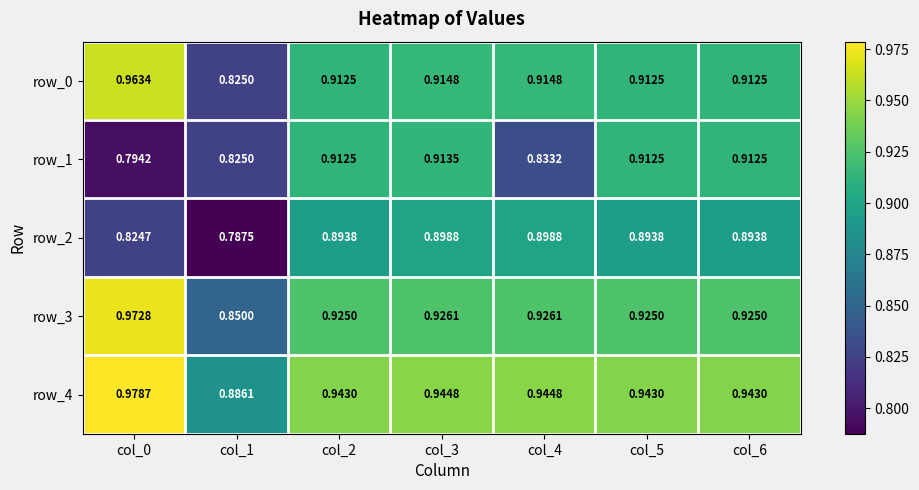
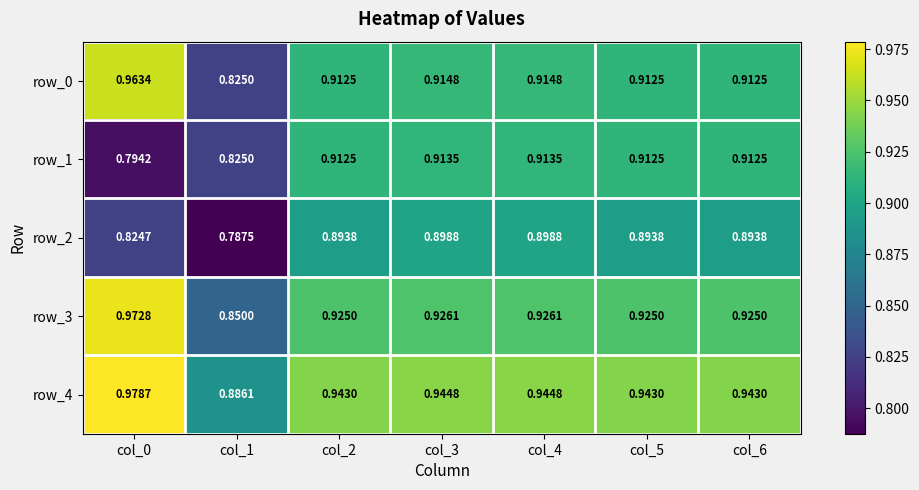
  {
    "row_0": {
      "col_0": 0.9634,
      "col_1": 0.8250,
      "col_2": 0.9125,
      "col_3": 0.9148,
      "col_4": 0.9148,
      "col_5": 0.9125,
      "col_6": 0.9125
    },
    "row_1": {
      "col_0": 0.7942,
      "col_1": 0.8250,
      "col_2": 0.9125,
      "col_3": 0.9135,
-     "col_4": 0.8332,
+     "col_4": 0.9135,
      "col_5": 0.9125,
      "col_6": 0.9125
    },
    "row_2": {
      "col_0": 0.8247,
      "col_1": 0.7875,
      "col_2": 0.8938,
      "col_3": 0.8988,
      "col_4": 0.8988,
      "col_5": 0.8938,
      "col_6": 0.8938
    },
    "row_3": {
      "col_0": 0.9728,
      "col_1": 0.8500,
      "col_2": 0.9250,
      "col_3": 0.9261,
      "col_4": 0.9261,
      "col_5": 0.9250,
      "col_6": 0.9250
    },
    "row_4": {
      "col_0": 0.9787,
      "col_1": 0.8861,
      "col_2": 0.9430,
      "col_3": 0.9448,
      "col_4": 0.9448,
      "col_5": 0.9430,
      "col_6": 0.9430
    }
  }
